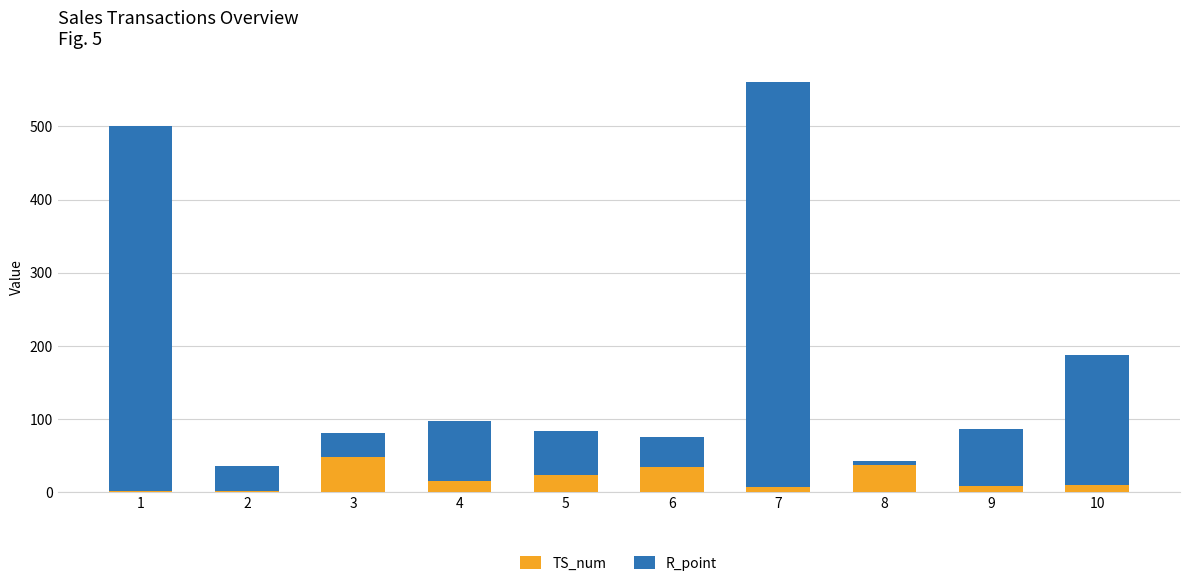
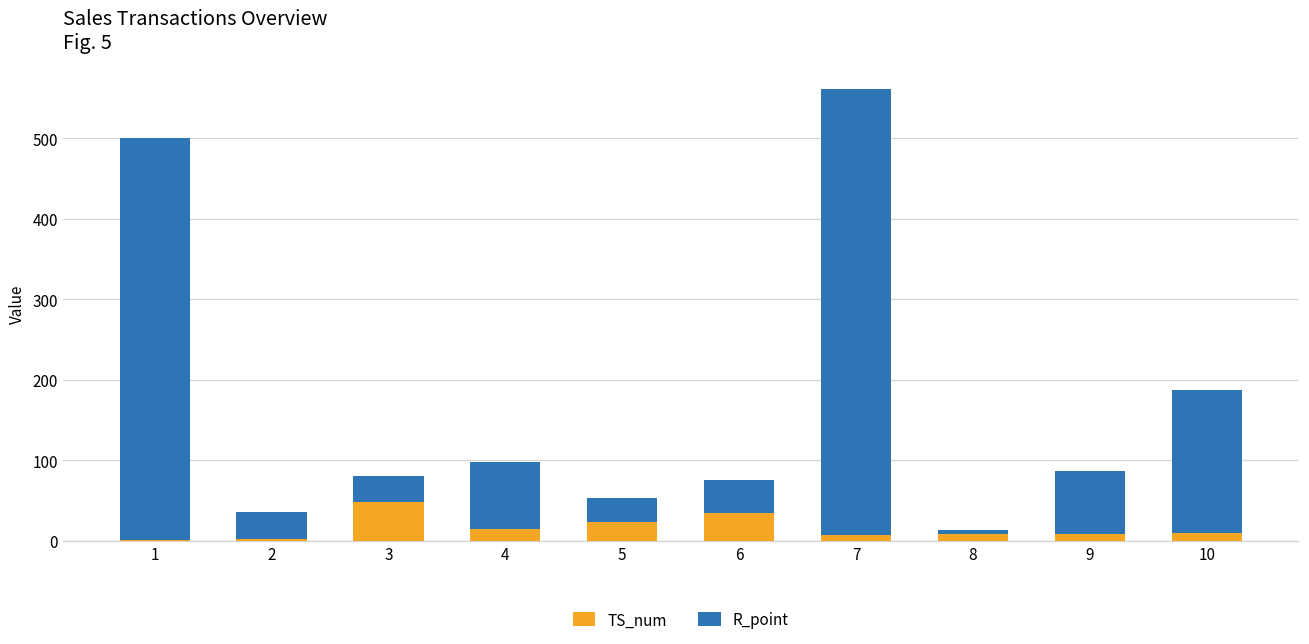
  {
    "TS_num": {
      "3": 50,
      "4": 20,
      "5": 20,
      "6": 40,
      "7": 10,
-     "8": 40,
+     "8": 10,
      "9": 10,
      "10": 10
    },
    "R_point": {
      "1": 500,
      "2": 30,
      "3": 30,
      "4": 80,
-     "5": 60,
+     "5": 30,
      "6": 40,
      "7": 550,
      "8": 10,
      "9": 80,
      "10": 180
    }
  }
